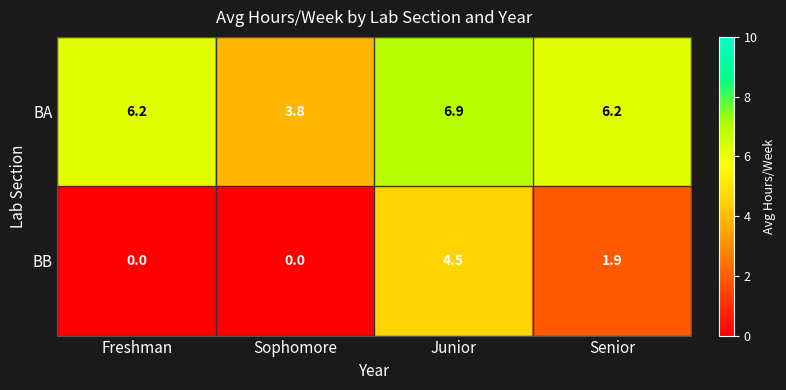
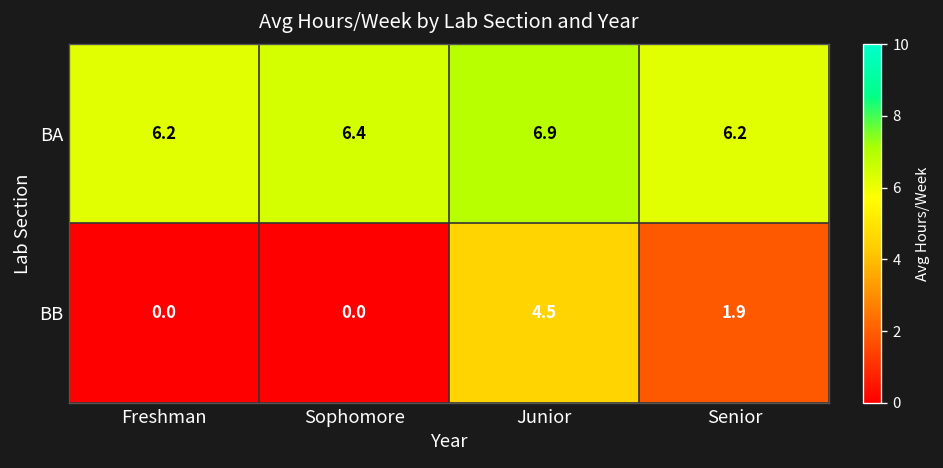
  {
    "BA": {
      "Freshman": 6.2,
-     "Sophomore": 3.8,
+     "Sophomore": 6.4,
      "Junior": 6.9,
      "Senior": 6.2
    },
    "BB": {
      "Freshman": 0.0,
      "Sophomore": 0.0,
      "Junior": 4.5,
      "Senior": 1.9
    }
  }
